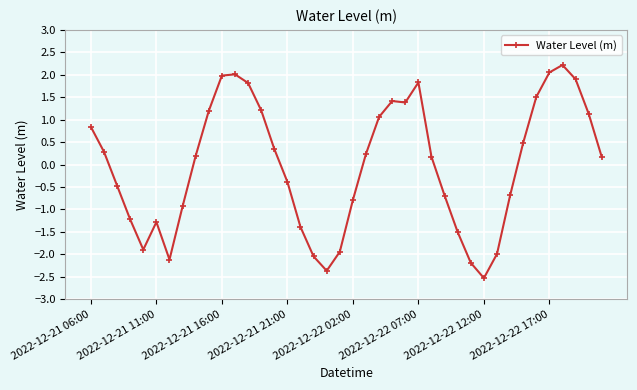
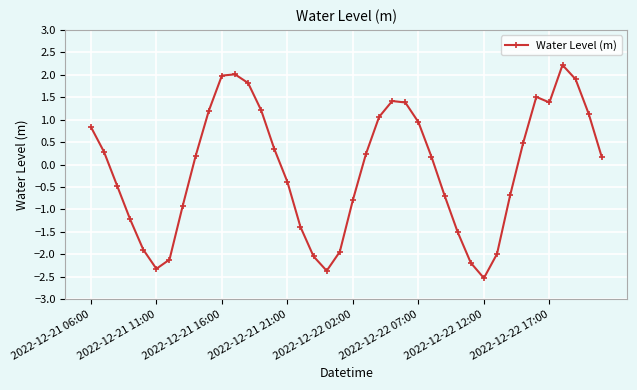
  {
    "2022-12-21 06:00": 0.8,
-   "2022-12-21 11:00": -1.3,
+   "2022-12-21 11:00": -2.3,
    "2022-12-21 16:00": 2.0,
    "2022-12-21 21:00": -0.4,
    "2022-12-22 02:00": -0.8,
-   "2022-12-22 07:00": 1.8,
+   "2022-12-22 07:00": 0.9,
    "2022-12-22 12:00": -2.5,
-   "2022-12-22 17:00": 2.1
+   "2022-12-22 17:00": 1.4
  }
